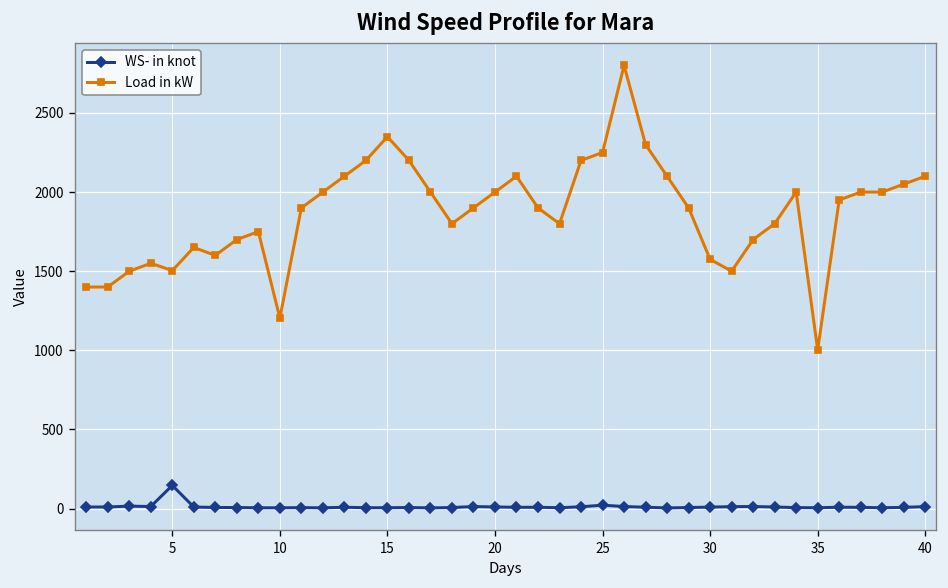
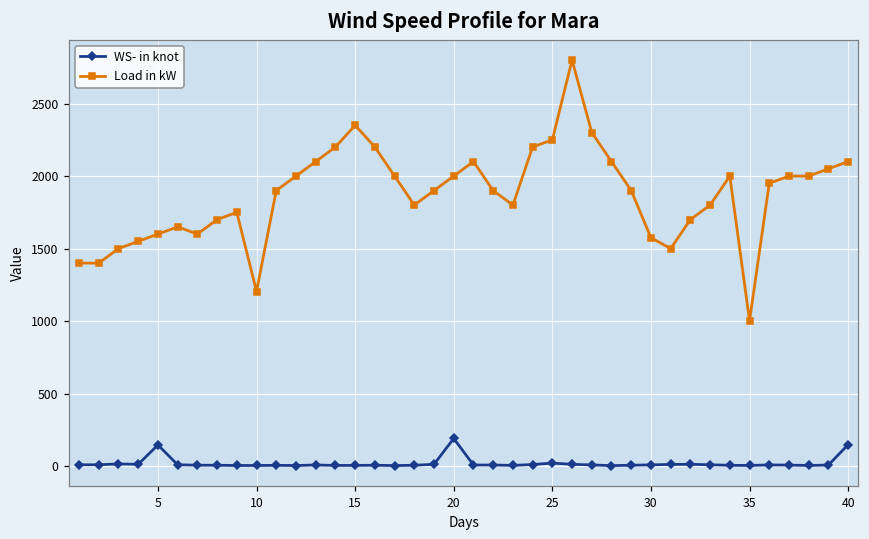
  {
    "WS- in knot": {
      "5": 150,
      "10": 0,
      "15": 10,
-     "20": 10,
+     "20": 190,
      "25": 20,
      "30": 10,
      "35": 10,
-     "40": 10
+     "40": 150
    },
    "Load in kW": {
-     "5": 1500,
+     "5": 1600,
      "10": 1200,
      "15": 2350,
      "20": 2000,
      "25": 2250,
      "30": 1580,
      "35": 1000,
      "40": 2100
    }
  }
